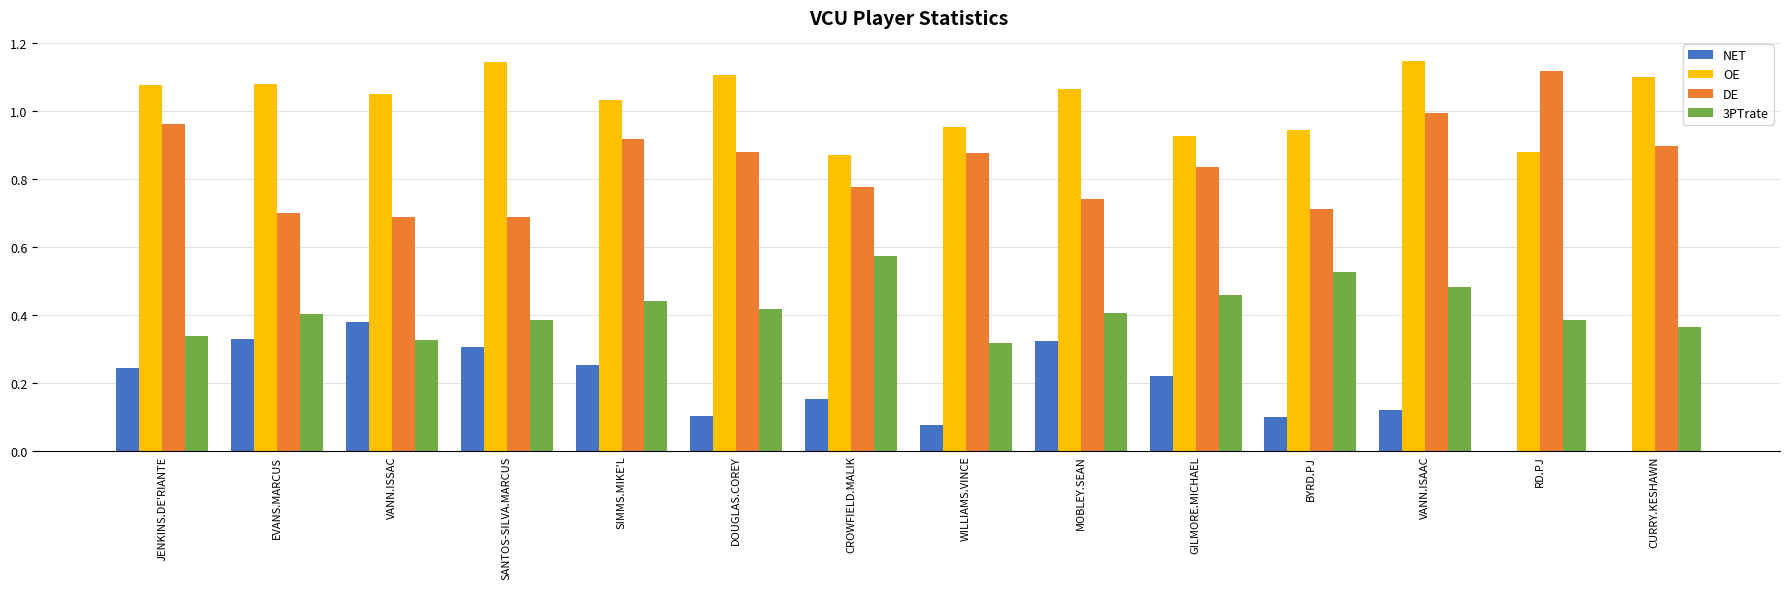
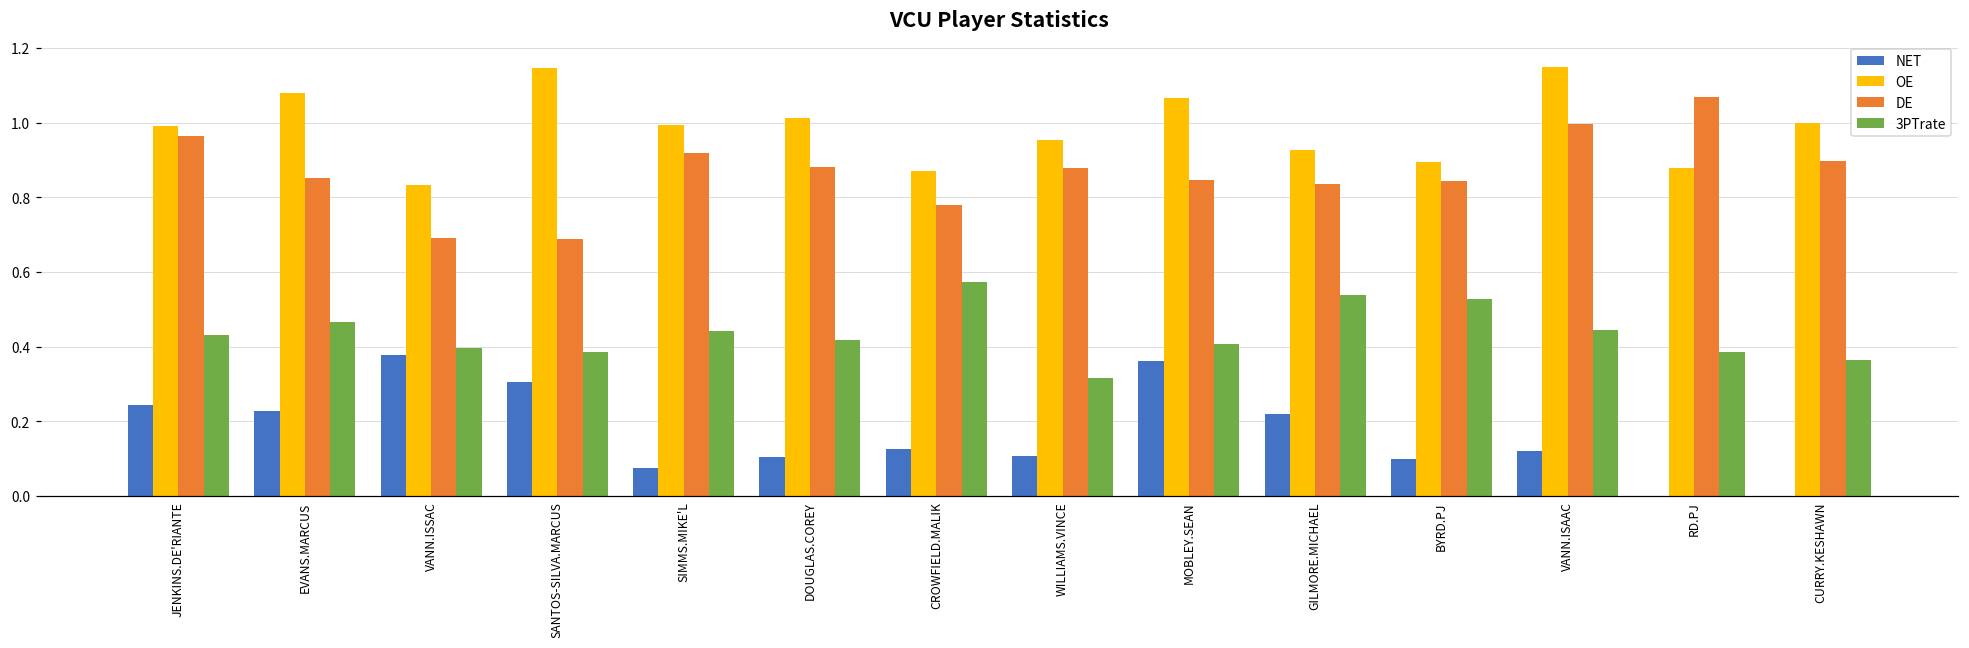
  {
    "NET": {
      "JENKINS.DE'RIANTE": 0.24,
-     "EVANS.MARCUS": 0.33,
+     "EVANS.MARCUS": 0.23,
      "VANN.ISSAC": 0.38,
      "SANTOS-SILVA.MARCUS": 0.31,
-     "SIMMS.MIKE'L": 0.25,
+     "SIMMS.MIKE'L": 0.08,
      "DOUGLAS.COREY": 0.10,
-     "CROWFIELD.MALIK": 0.15,
-     "WILLIAMS.VINCE": 0.08,
-     "MOBLEY.SEAN": 0.32,
+     "CROWFIELD.MALIK": 0.13,
+     "WILLIAMS.VINCE": 0.11,
+     "MOBLEY.SEAN": 0.36,
      "GILMORE.MICHAEL": 0.22,
      "BYRD.PJ": 0.10,
      "VANN.ISAAC": 0.12
    },
    "OE": {
-     "JENKINS.DE'RIANTE": 1.08,
+     "JENKINS.DE'RIANTE": 0.99,
      "EVANS.MARCUS": 1.08,
-     "VANN.ISSAC": 1.05,
+     "VANN.ISSAC": 0.83,
      "SANTOS-SILVA.MARCUS": 1.15,
-     "SIMMS.MIKE'L": 1.03,
-     "DOUGLAS.COREY": 1.11,
+     "SIMMS.MIKE'L": 0.99,
+     "DOUGLAS.COREY": 1.01,
      "CROWFIELD.MALIK": 0.87,
      "WILLIAMS.VINCE": 0.95,
      "MOBLEY.SEAN": 1.07,
      "GILMORE.MICHAEL": 0.93,
-     "BYRD.PJ": 0.95,
+     "BYRD.PJ": 0.89,
      "VANN.ISAAC": 1.15,
      "RD.PJ": 0.88,
-     "CURRY.KESHAWN": 1.1
+     "CURRY.KESHAWN": 1.0
    },
    "DE": {
      "JENKINS.DE'RIANTE": 0.96,
-     "EVANS.MARCUS": 0.70,
+     "EVANS.MARCUS": 0.85,
      "VANN.ISSAC": 0.69,
      "SANTOS-SILVA.MARCUS": 0.69,
      "SIMMS.MIKE'L": 0.92,
      "DOUGLAS.COREY": 0.88,
      "CROWFIELD.MALIK": 0.78,
      "WILLIAMS.VINCE": 0.88,
-     "MOBLEY.SEAN": 0.74,
+     "MOBLEY.SEAN": 0.85,
      "GILMORE.MICHAEL": 0.84,
-     "BYRD.PJ": 0.71,
+     "BYRD.PJ": 0.84,
      "VANN.ISAAC": 1.00,
-     "RD.PJ": 1.12,
+     "RD.PJ": 1.07,
      "CURRY.KESHAWN": 0.90
    },
    "3PTrate": {
-     "JENKINS.DE'RIANTE": 0.34,
-     "EVANS.MARCUS": 0.40,
-     "VANN.ISSAC": 0.33,
+     "JENKINS.DE'RIANTE": 0.43,
+     "EVANS.MARCUS": 0.47,
+     "VANN.ISSAC": 0.40,
      "SANTOS-SILVA.MARCUS": 0.38,
      "SIMMS.MIKE'L": 0.44,
      "DOUGLAS.COREY": 0.42,
      "CROWFIELD.MALIK": 0.57,
      "WILLIAMS.VINCE": 0.32,
      "MOBLEY.SEAN": 0.41,
-     "GILMORE.MICHAEL": 0.46,
+     "GILMORE.MICHAEL": 0.54,
      "BYRD.PJ": 0.53,
-     "VANN.ISAAC": 0.48,
+     "VANN.ISAAC": 0.44,
      "RD.PJ": 0.38,
      "CURRY.KESHAWN": 0.37
    }
  }
